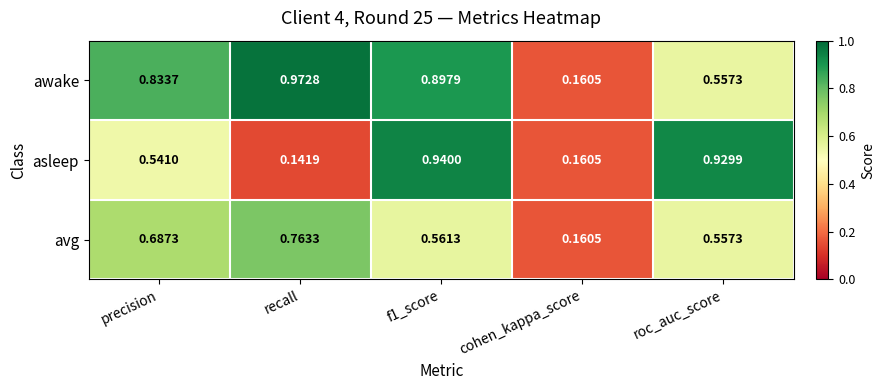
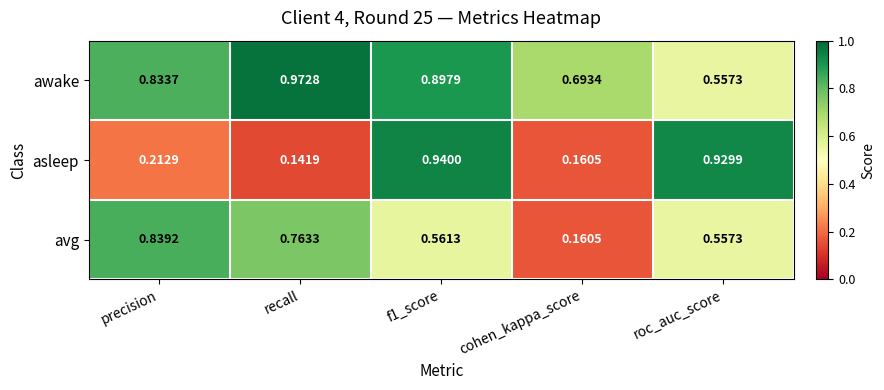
  {
    "awake": {
      "precision": 0.8337,
      "recall": 0.9728,
      "f1_score": 0.8979,
-     "cohen_kappa_score": 0.1605,
+     "cohen_kappa_score": 0.6934,
      "roc_auc_score": 0.5573
    },
    "asleep": {
-     "precision": 0.5410,
+     "precision": 0.2129,
      "recall": 0.1419,
      "f1_score": 0.9400,
      "cohen_kappa_score": 0.1605,
      "roc_auc_score": 0.9299
    },
    "avg": {
-     "precision": 0.6873,
+     "precision": 0.8392,
      "recall": 0.7633,
      "f1_score": 0.5613,
      "cohen_kappa_score": 0.1605,
      "roc_auc_score": 0.5573
    }
  }
